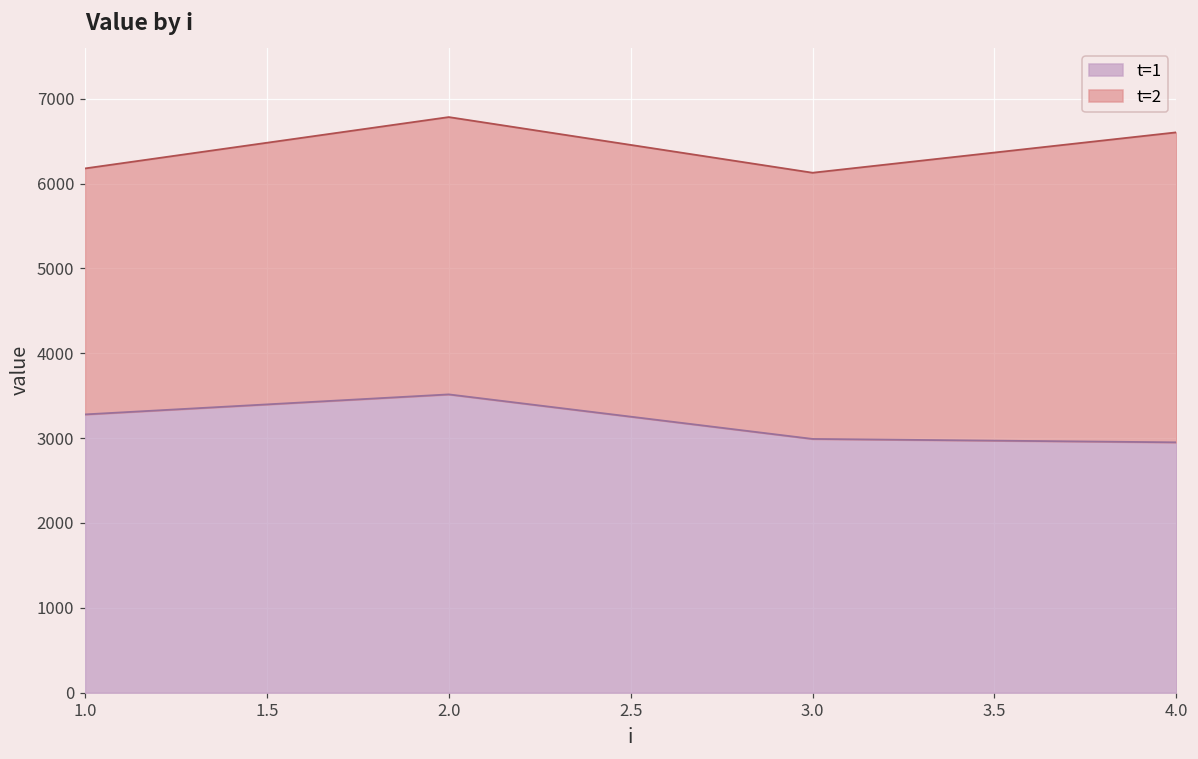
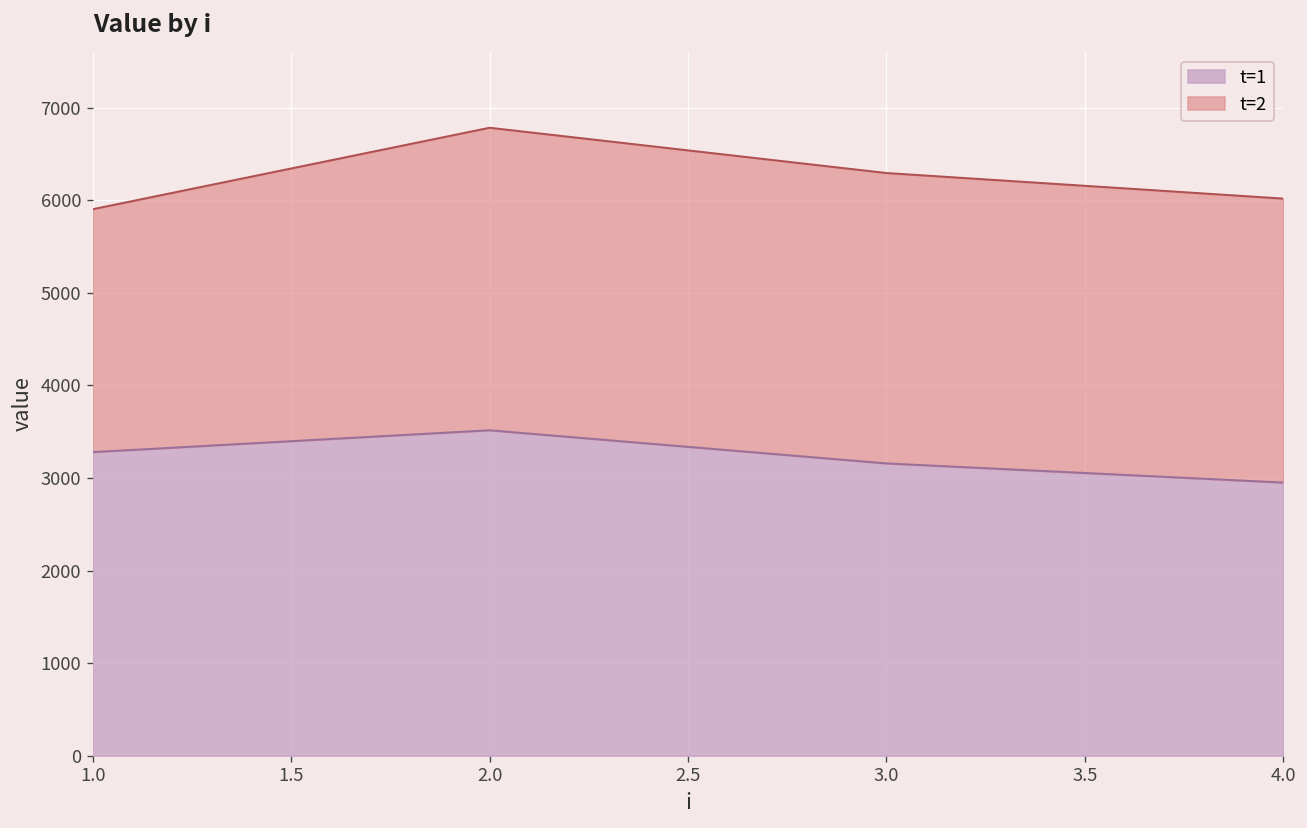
  {
    "t=1": {
      "1.0": 3300,
      "2.0": 3500,
-     "3.0": 3000,
+     "3.0": 3200,
      "4.0": 3000
    },
    "t=2": {
-     "1.0": 2900,
+     "1.0": 2600,
      "2.0": 3300,
      "3.0": 3100,
-     "4.0": 3700
+     "4.0": 3100
    }
  }
